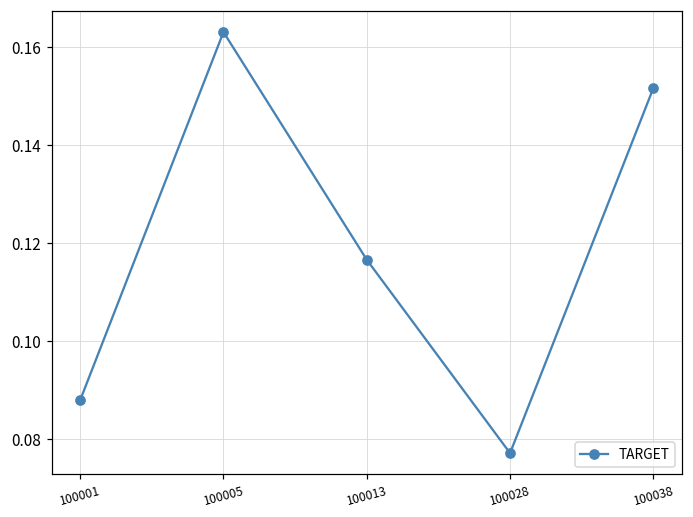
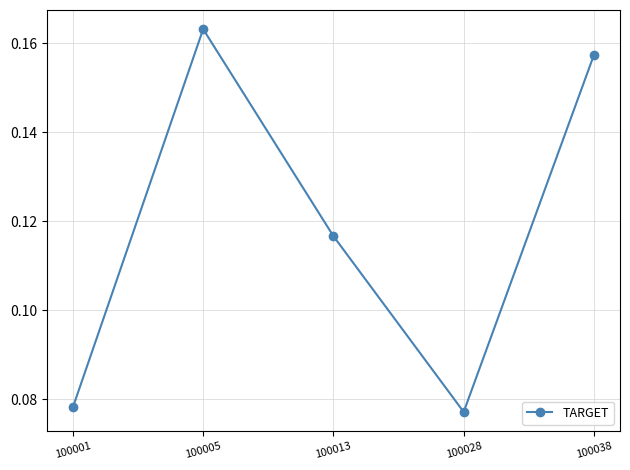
  {
-   "100001": 0.088,
+   "100001": 0.078,
    "100005": 0.163,
    "100013": 0.117,
    "100028": 0.077,
-   "100038": 0.152
+   "100038": 0.157
  }
